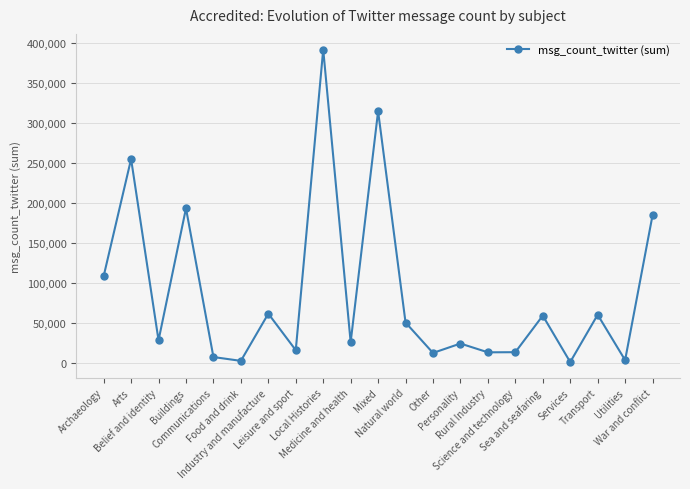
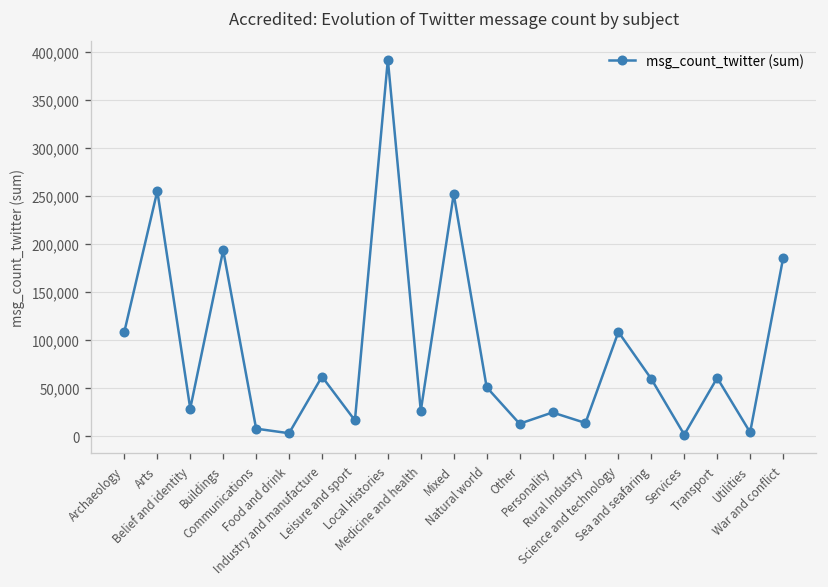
  {
    "Archaeology": "110,000",
    "Arts": "260,000",
    "Belief and identity": "30,000",
    "Buildings": "190,000",
    "Communications": "10,000",
    "Food and drink": "0",
    "Industry and manufacture": "60,000",
    "Leisure and sport": "20,000",
    "Local Histories": "390,000",
    "Medicine and health": "30,000",
-   "Mixed": "310,000",
+   "Mixed": "250,000",
    "Natural world": "50,000",
    "Other": "10,000",
    "Personality": "20,000",
    "Rural Industry": "10,000",
-   "Science and technology": "10,000",
+   "Science and technology": "110,000",
    "Sea and seafaring": "60,000",
    "Services": "0",
    "Transport": "60,000",
    "Utilities": "0",
    "War and conflict": "180,000"
  }
